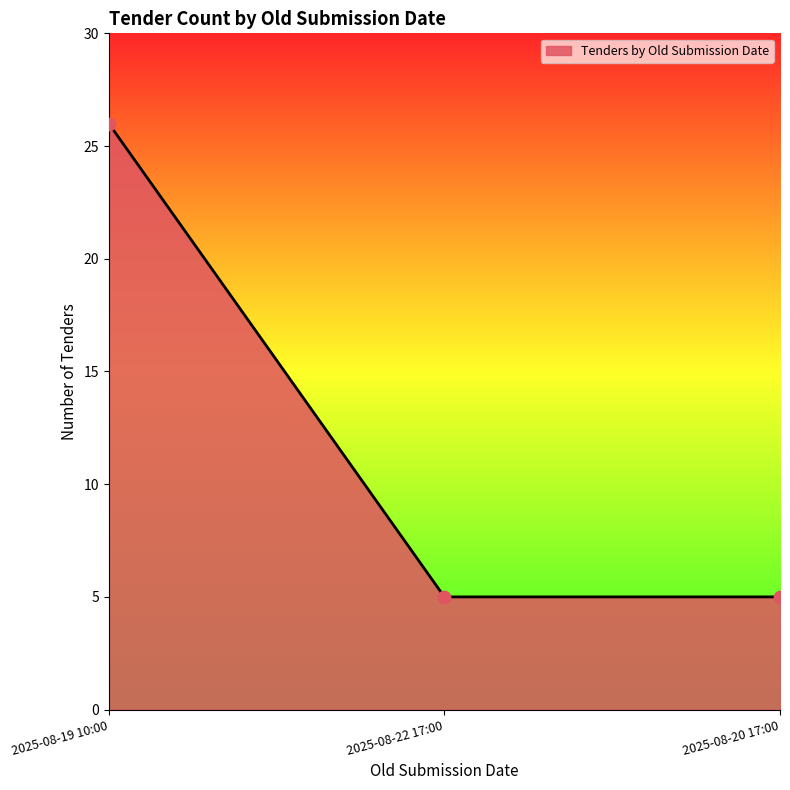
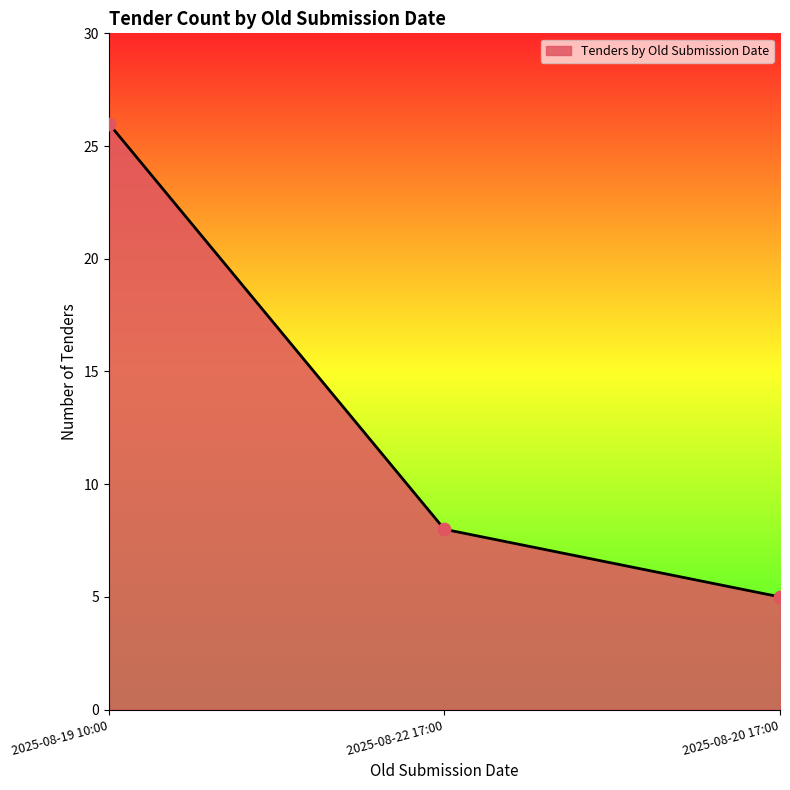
  {
    "2025-08-19 10:00": 26,
-   "2025-08-22 17:00": 5,
+   "2025-08-22 17:00": 8,
    "2025-08-20 17:00": 5
  }
